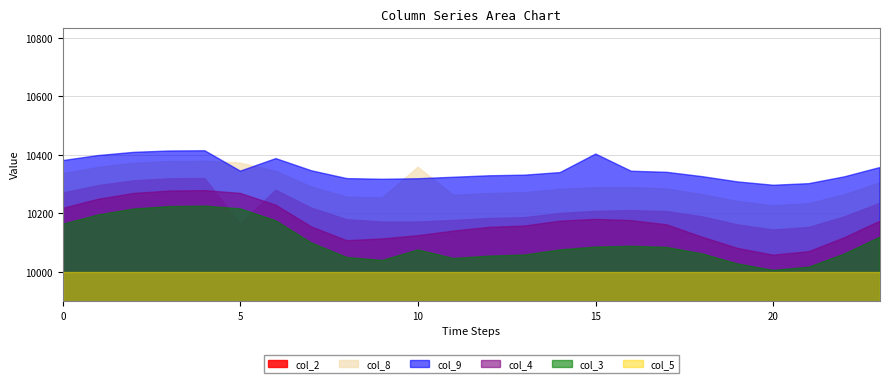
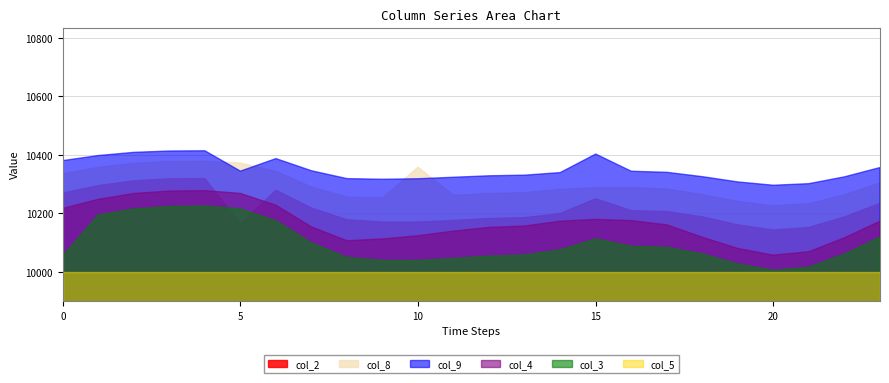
  {
    "col_2": {
      "0": 10270,
      "5": 10160,
      "10": 10170,
-     "15": 10210,
+     "15": 10250,
      "20": 10140
    },
    "col_8": {
      "0": 10330,
      "5": 10370,
      "10": 10360,
      "15": 10290,
      "20": 10230
    },
    "col_9": {
      "0": 10380,
      "5": 10340,
      "10": 10320,
      "15": 10400,
      "20": 10300
    },
    "col_4": {
      "0": 10220,
      "5": 10270,
      "10": 10120,
      "15": 10180,
      "20": 10060
    },
    "col_3": {
-     "0": 10160,
+     "0": 10050,
      "5": 10220,
-     "10": 10080,
-     "15": 10080
+     "10": 10040,
+     "15": 10110
    },
    "col_5": {
      "0": 10000,
      "5": 10000,
      "10": 10000,
      "15": 10000
    }
  }
